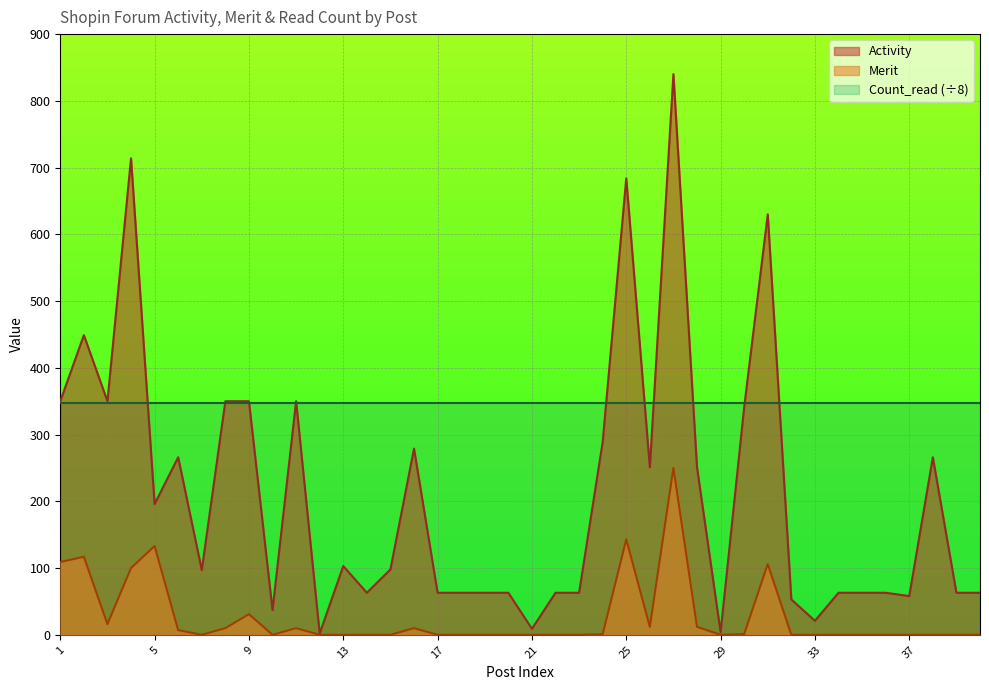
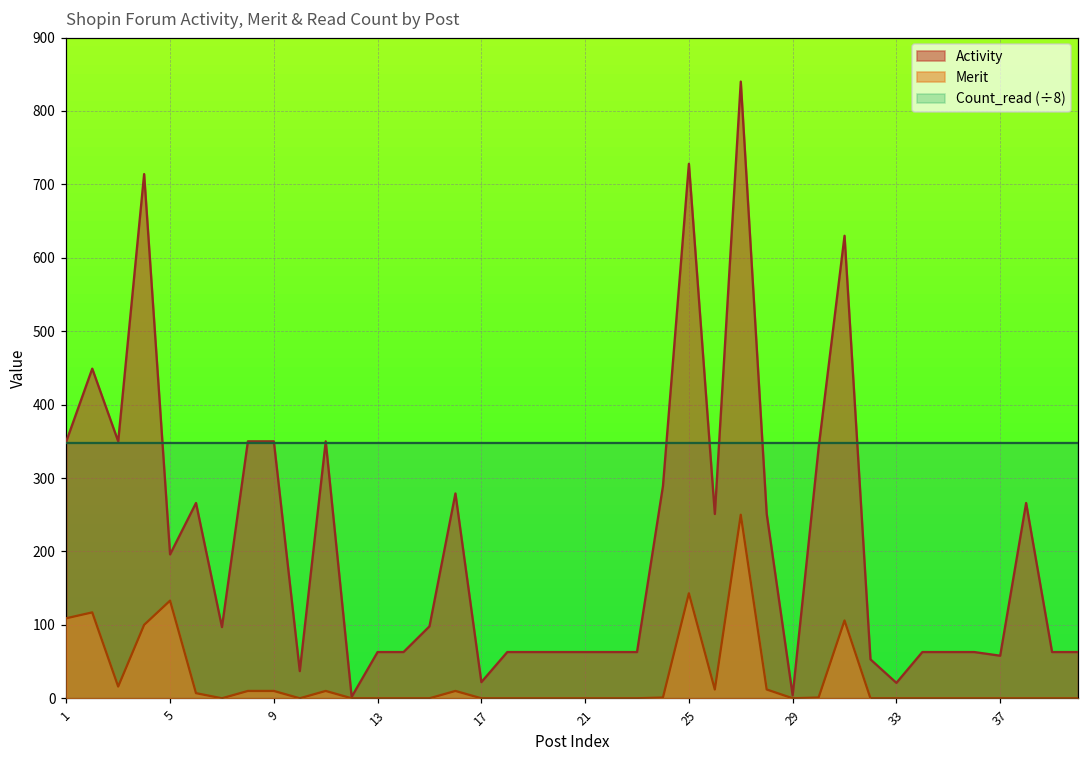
  {
    "Activity": {
      "5": 200,
-     "13": 100,
-     "17": 60,
-     "21": 10,
-     "25": 680,
+     "13": 60,
+     "17": 20,
+     "21": 60,
+     "25": 730,
      "29": 0,
      "33": 20,
      "37": 60
    },
    "Merit": {
      "1": 110,
      "5": 130,
-     "9": 30,
+     "9": 10,
      "13": 0,
      "17": 0,
      "21": 0,
      "25": 140,
      "29": 0,
      "33": 0,
      "37": 0
    },
    "Count_read (÷8)": {
      "5": 350,
      "13": 350,
      "17": 350,
      "21": 350,
      "25": 350,
      "29": 350,
      "33": 350,
      "37": 350
    }
  }
